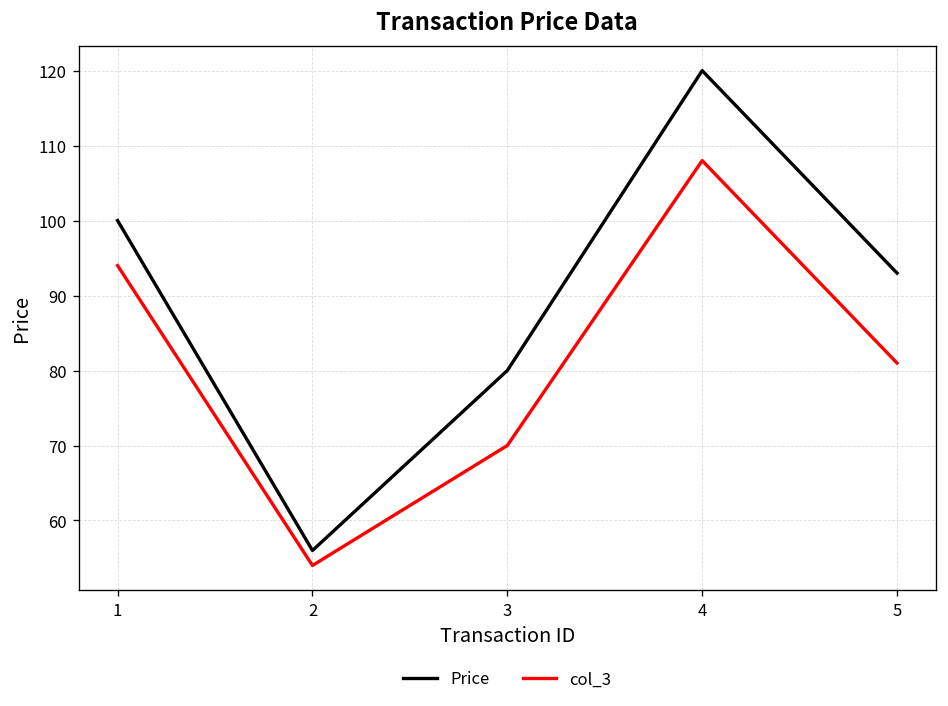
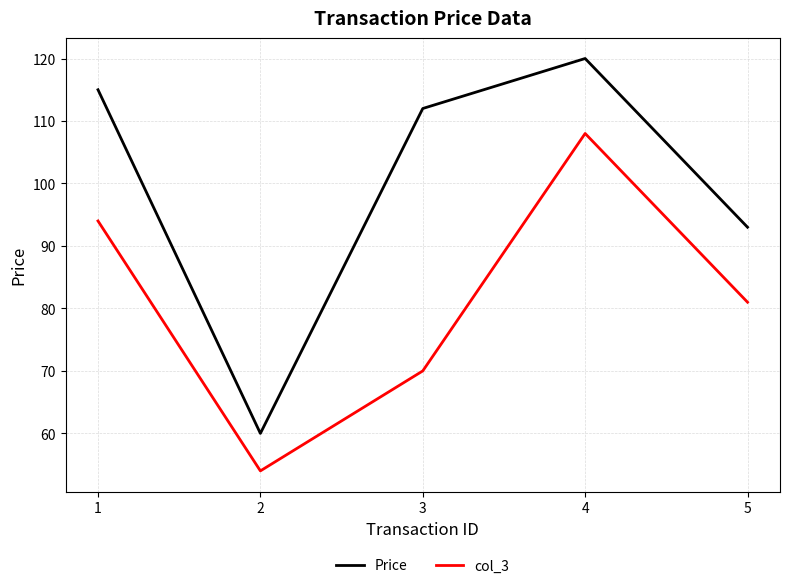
  {
    "Price": {
-     "1": 100,
-     "2": 56,
-     "3": 80,
+     "1": 115,
+     "2": 60,
+     "3": 112,
      "4": 120,
      "5": 93
    },
    "col_3": {
      "1": 94,
      "2": 54,
      "3": 70,
      "4": 108,
      "5": 81
    }
  }
